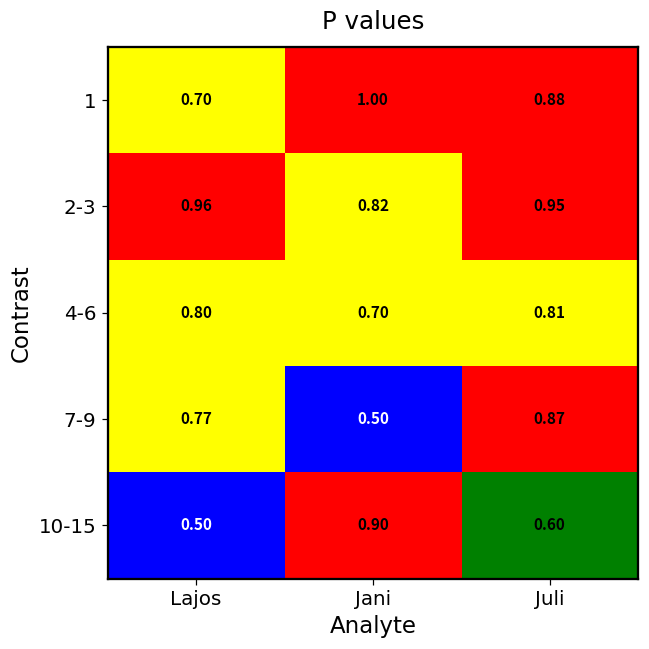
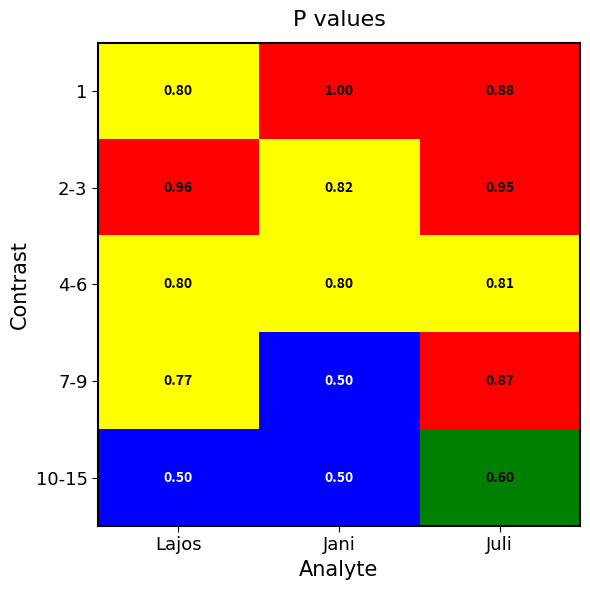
  {
    "1": {
-     "Lajos": 0.70,
+     "Lajos": 0.80,
      "Jani": 1.00,
      "Juli": 0.88
    },
    "2-3": {
      "Lajos": 0.96,
      "Jani": 0.82,
      "Juli": 0.95
    },
    "4-6": {
      "Lajos": 0.80,
-     "Jani": 0.70,
+     "Jani": 0.80,
      "Juli": 0.81
    },
    "7-9": {
      "Lajos": 0.77,
      "Jani": 0.50,
      "Juli": 0.87
    },
    "10-15": {
      "Lajos": 0.50,
-     "Jani": 0.90,
+     "Jani": 0.50,
      "Juli": 0.60
    }
  }
